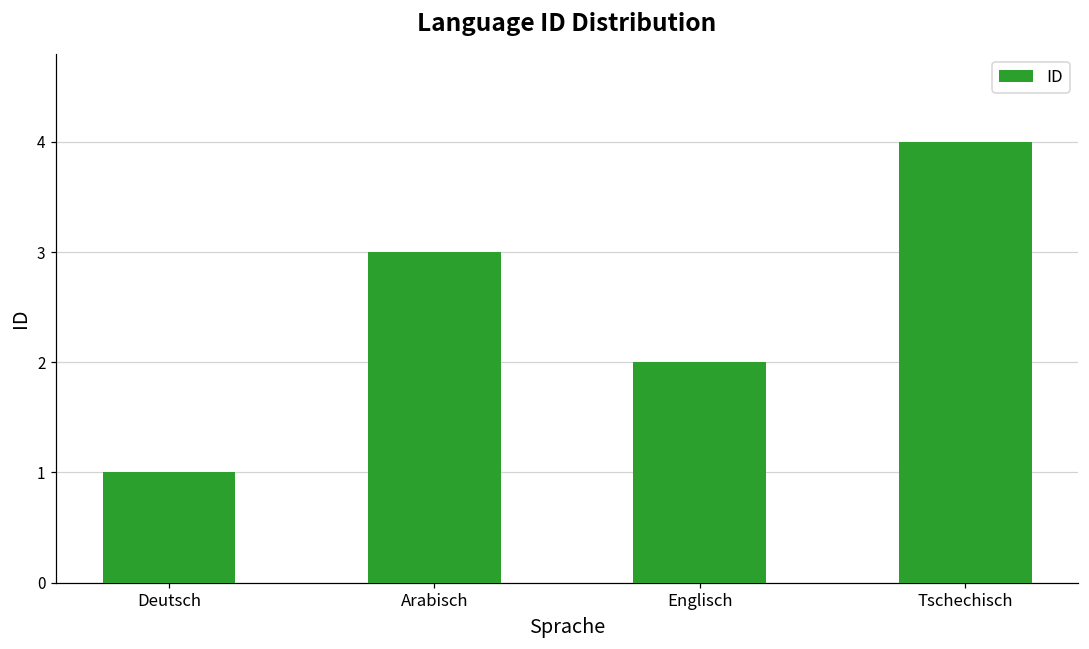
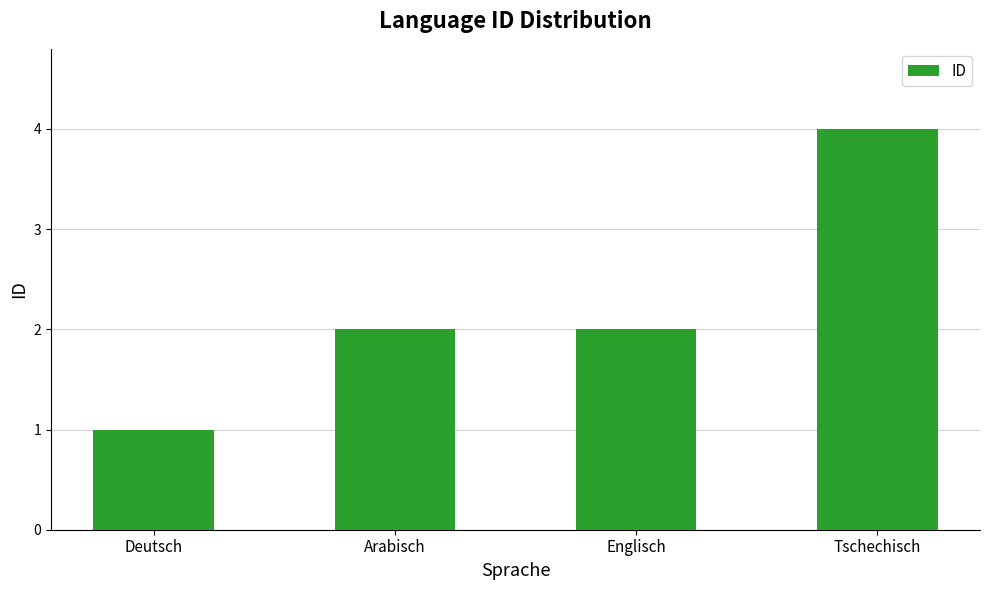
  {
    "Deutsch": 1,
-   "Arabisch": 3,
+   "Arabisch": 2,
    "Englisch": 2,
    "Tschechisch": 4
  }
